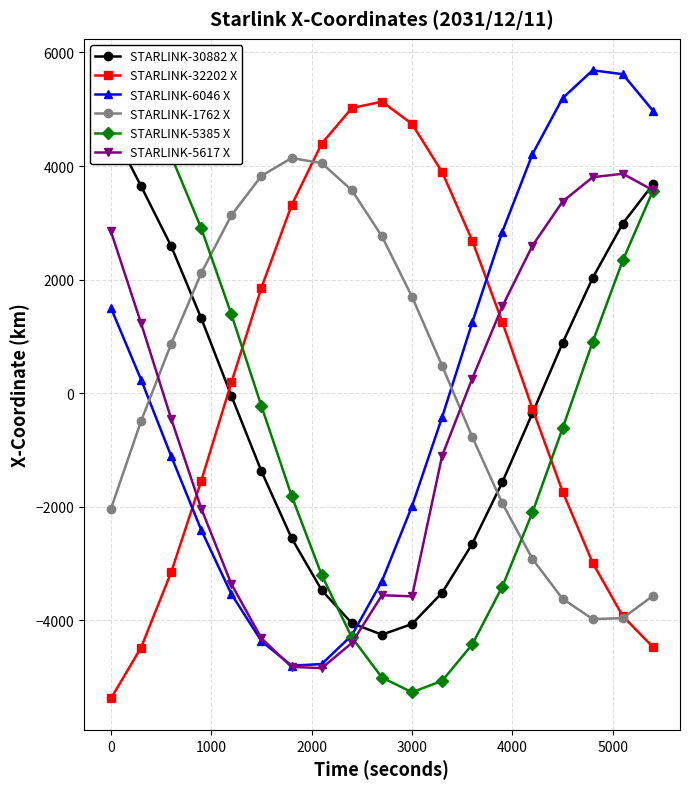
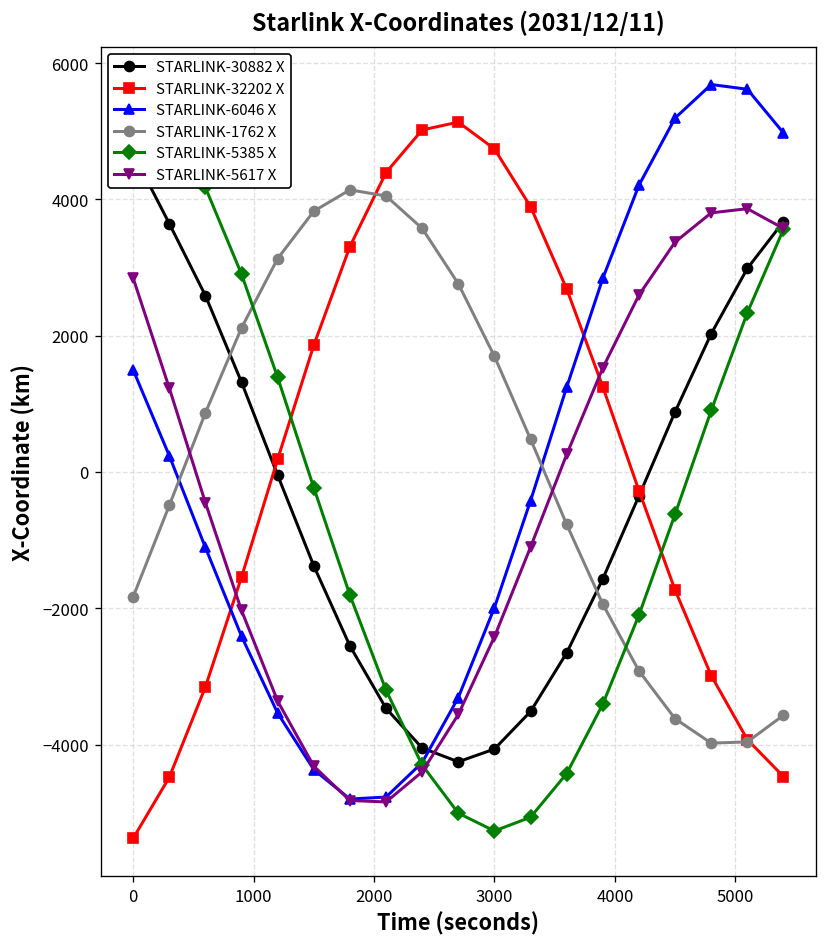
  {
    "STARLINK-30882 X": {
      "3000": -4100
    },
    "STARLINK-32202 X": {
      "0": -5400,
      "3000": 4700
    },
    "STARLINK-6046 X": {
      "0": 1500,
      "3000": -2000
    },
    "STARLINK-1762 X": {
-     "0": -2000,
+     "0": -1800,
      "3000": 1700
    },
    "STARLINK-5385 X": {
      "3000": -5300
    },
    "STARLINK-5617 X": {
      "0": 2800,
-     "3000": -3600
+     "3000": -2400
    }
  }
